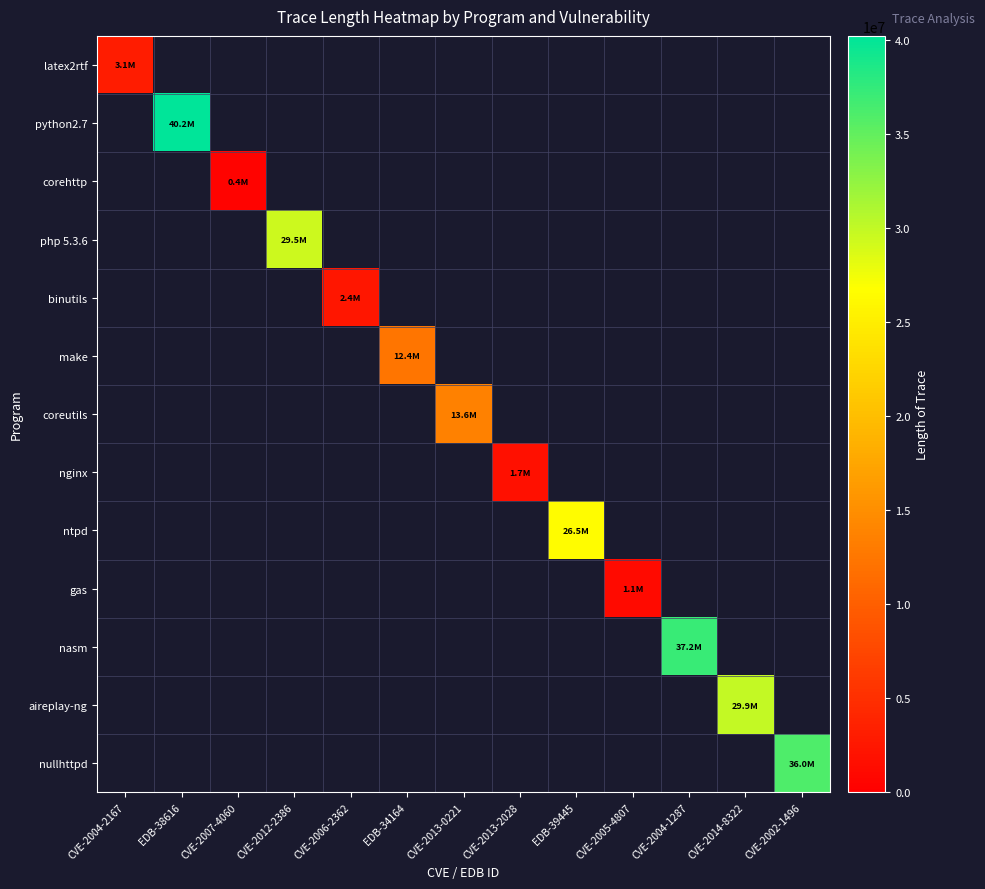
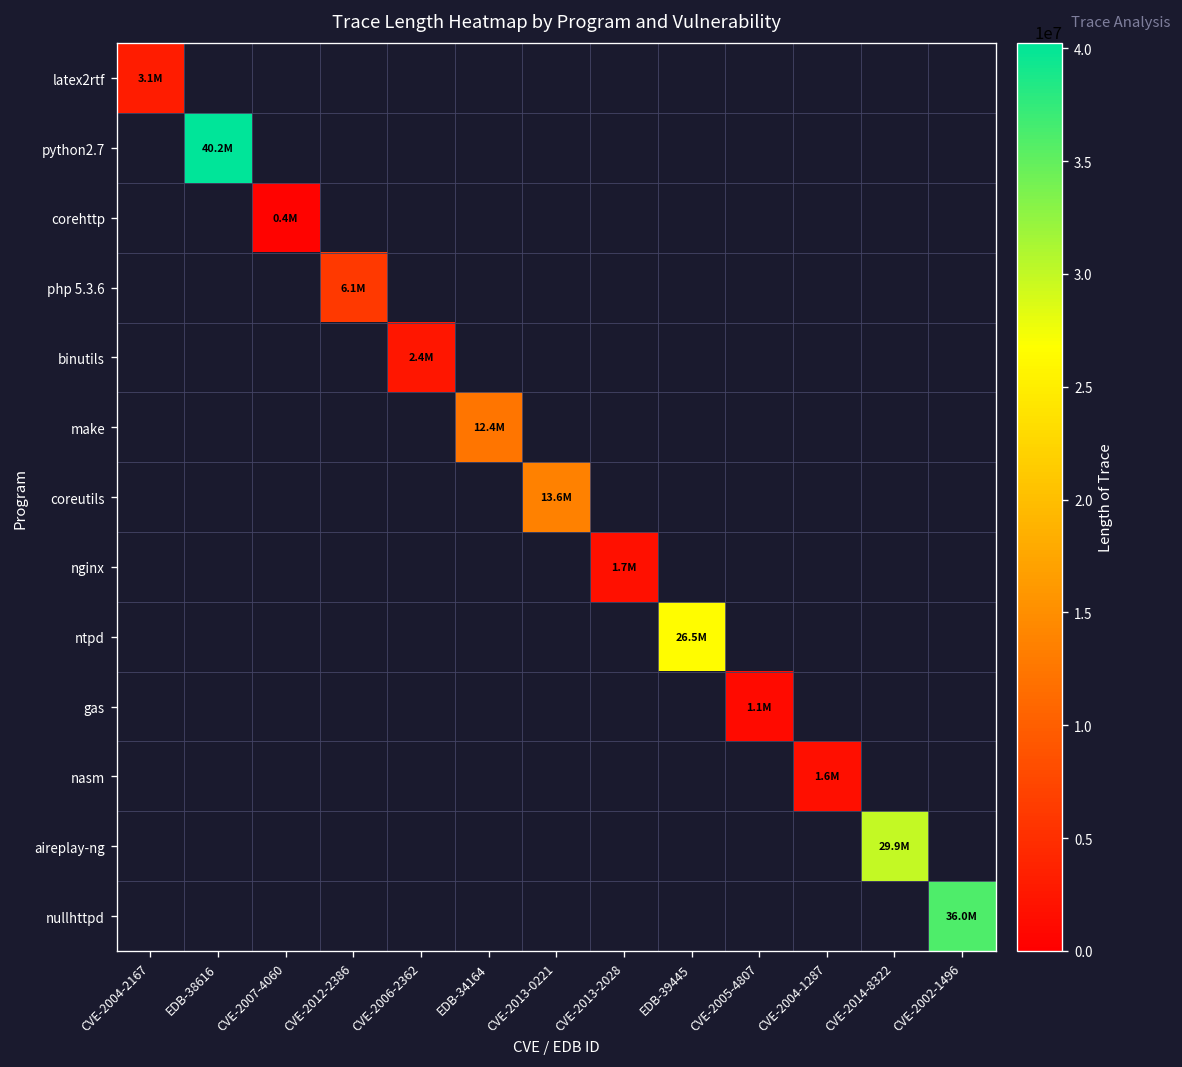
  {
    "latex2rtf": {
      "CVE-2004-2167": "3.1M"
    },
    "python2.7": {
      "EDB-38616": "40.2M"
    },
    "corehttp": {
      "CVE-2007-4060": "0.4M"
    },
    "php 5.3.6": {
-     "CVE-2012-2386": "29.5M"
+     "CVE-2012-2386": "6.1M"
    },
    "binutils": {
      "CVE-2006-2362": "2.4M"
    },
    "make": {
      "EDB-34164": "12.4M"
    },
    "coreutils": {
      "CVE-2013-0221": "13.6M"
    },
    "nginx": {
      "CVE-2013-2028": "1.7M"
    },
    "ntpd": {
      "EDB-39445": "26.5M"
    },
    "gas": {
      "CVE-2005-4807": "1.1M"
    },
    "nasm": {
-     "CVE-2004-1287": "37.2M"
+     "CVE-2004-1287": "1.6M"
    },
    "aireplay-ng": {
      "CVE-2014-8322": "29.9M"
    },
    "nullhttpd": {
      "CVE-2002-1496": "36.0M"
    }
  }
